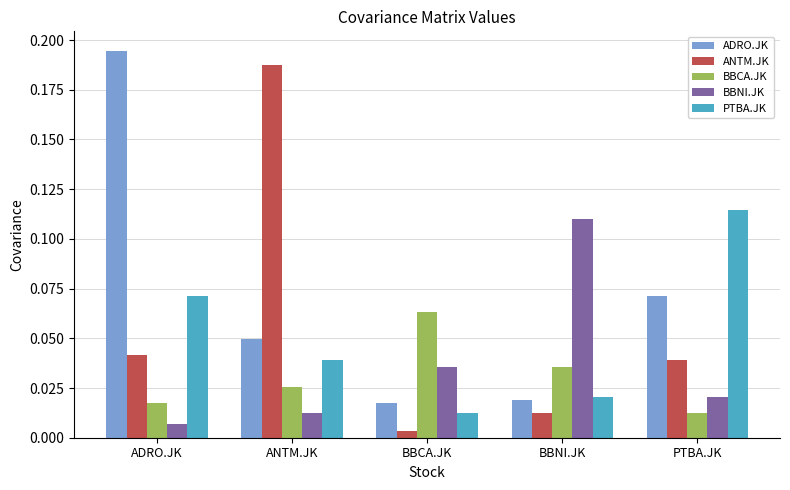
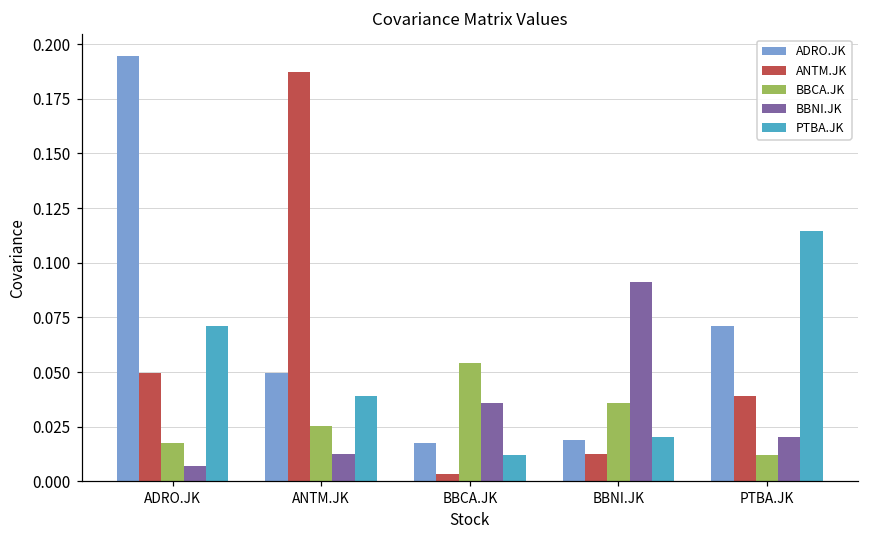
  {
    "ANTM.JK": {
-     "ADRO.JK": 0.042,
+     "ADRO.JK": 0.050,
      "ANTM.JK": 0.187,
      "BBCA.JK": 0.003,
      "BBNI.JK": 0.012,
      "PTBA.JK": 0.039
    },
    "BBCA.JK": {
      "ADRO.JK": 0.017,
      "ANTM.JK": 0.025,
-     "BBCA.JK": 0.063,
+     "BBCA.JK": 0.054,
      "BBNI.JK": 0.036,
      "PTBA.JK": 0.012
    },
    "BBNI.JK": {
      "ADRO.JK": 0.007,
      "ANTM.JK": 0.012,
      "BBCA.JK": 0.036,
-     "BBNI.JK": 0.110,
+     "BBNI.JK": 0.091,
      "PTBA.JK": 0.020
    }
  }
